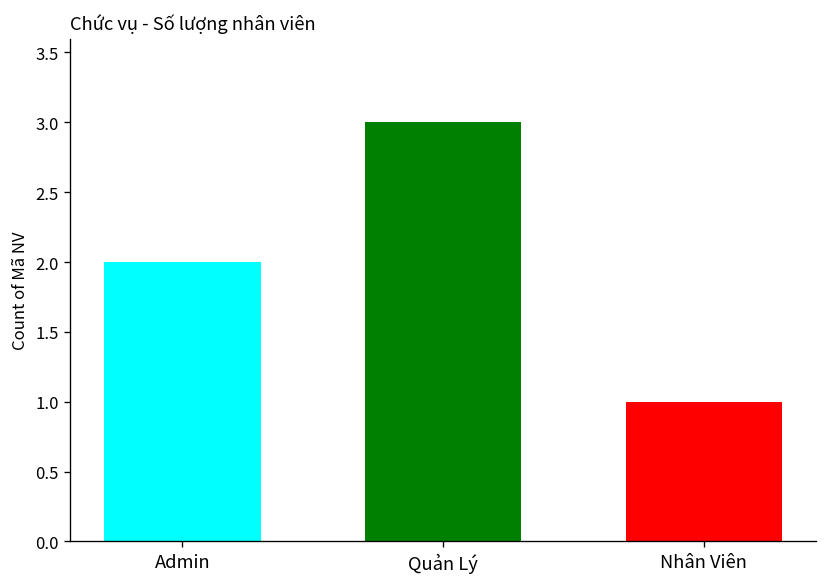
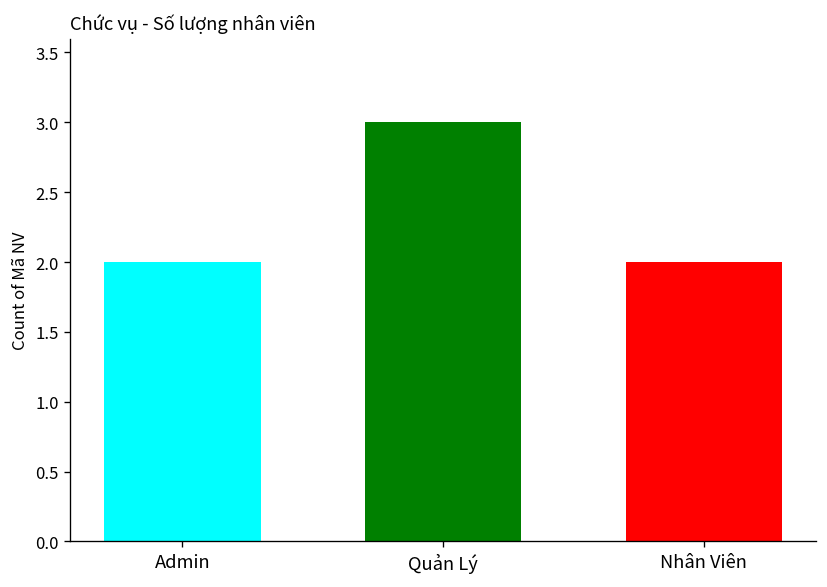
  {
    "Admin": 2,
    "Quản Lý": 3,
-   "Nhân Viên": 1
+   "Nhân Viên": 2
  }
